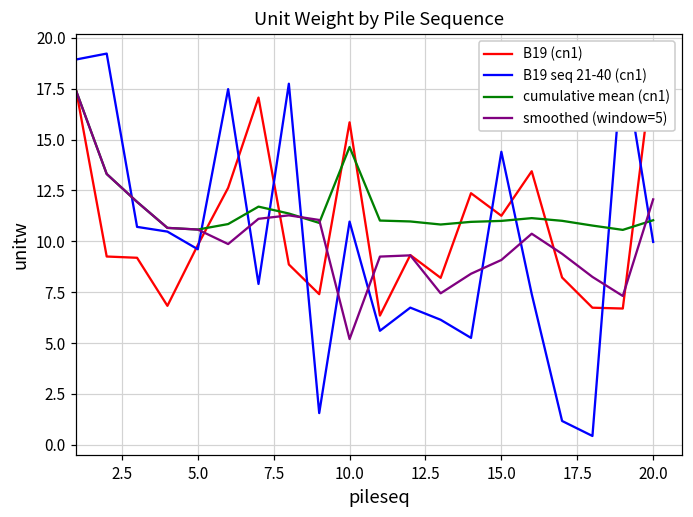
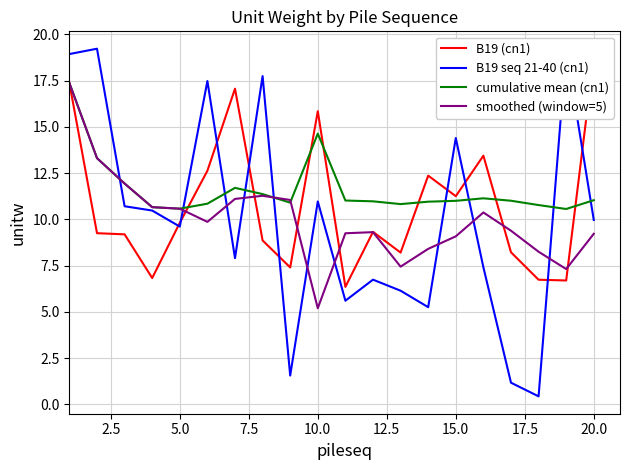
  {
    "B19 (cn1)": {
      "5.0": 9.8,
      "10.0": 15.8,
      "15.0": 11.3
    },
    "B19 seq 21-40 (cn1)": {
      "5.0": 9.6,
      "10.0": 11.0,
      "15.0": 14.4,
      "20.0": 10.0
    },
    "cumulative mean (cn1)": {
      "10.0": 14.6,
      "15.0": 11.0,
      "20.0": 11.0
    },
    "smoothed (window=5)": {
      "10.0": 5.2,
      "15.0": 9.1,
-     "20.0": 12.1
+     "20.0": 9.2
    }
  }
